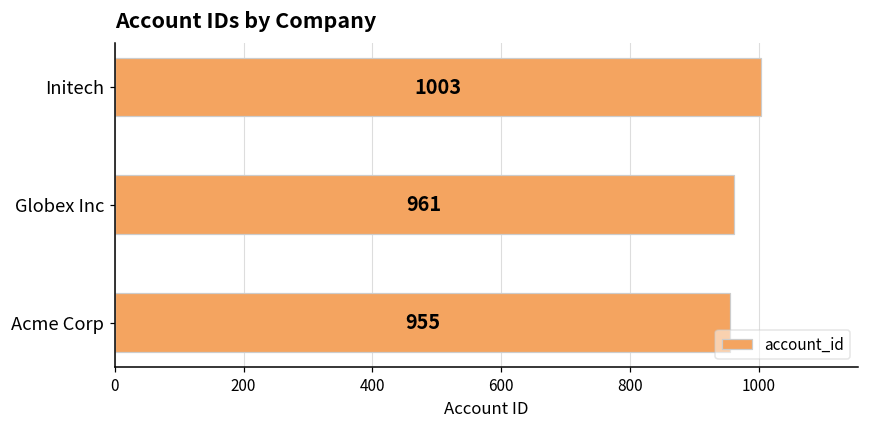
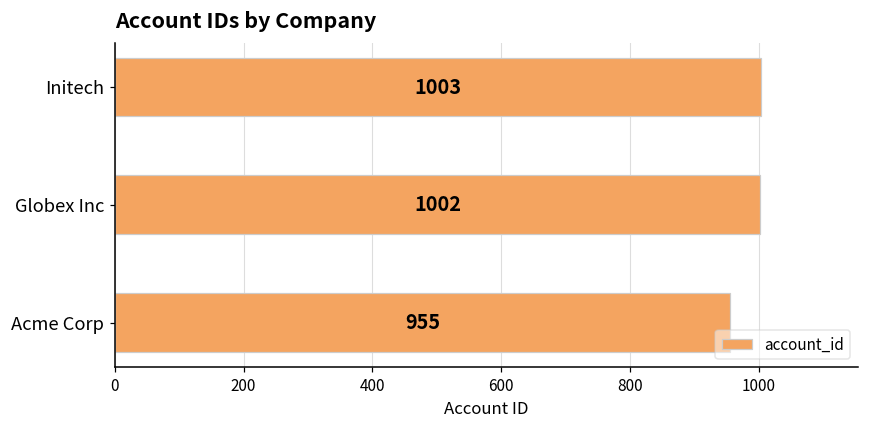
  {
    "Initech": 1003,
-   "Globex Inc": 961,
+   "Globex Inc": 1002,
    "Acme Corp": 955
  }
